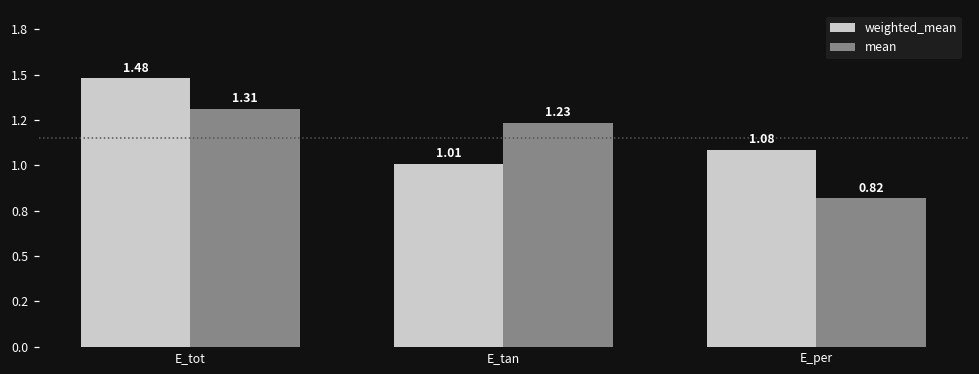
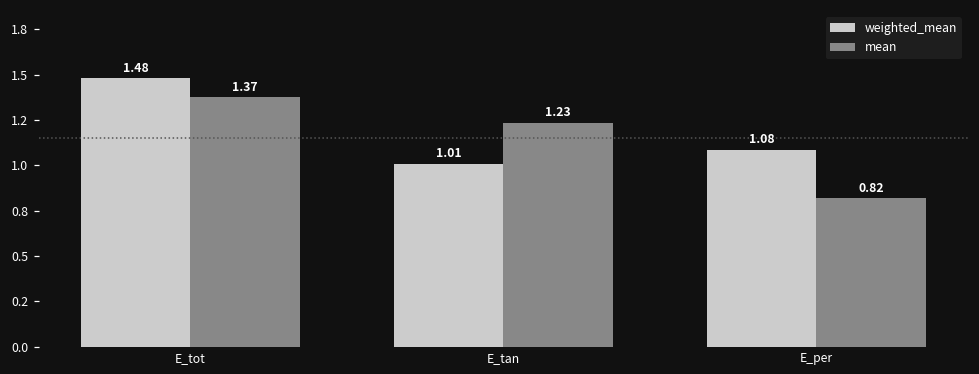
  {
    "weighted_mean": {
      "E_tot": 1.48,
      "E_tan": 1.01,
      "E_per": 1.08
    },
    "mean": {
-     "E_tot": 1.31,
+     "E_tot": 1.37,
      "E_tan": 1.23,
      "E_per": 0.82
    }
  }
